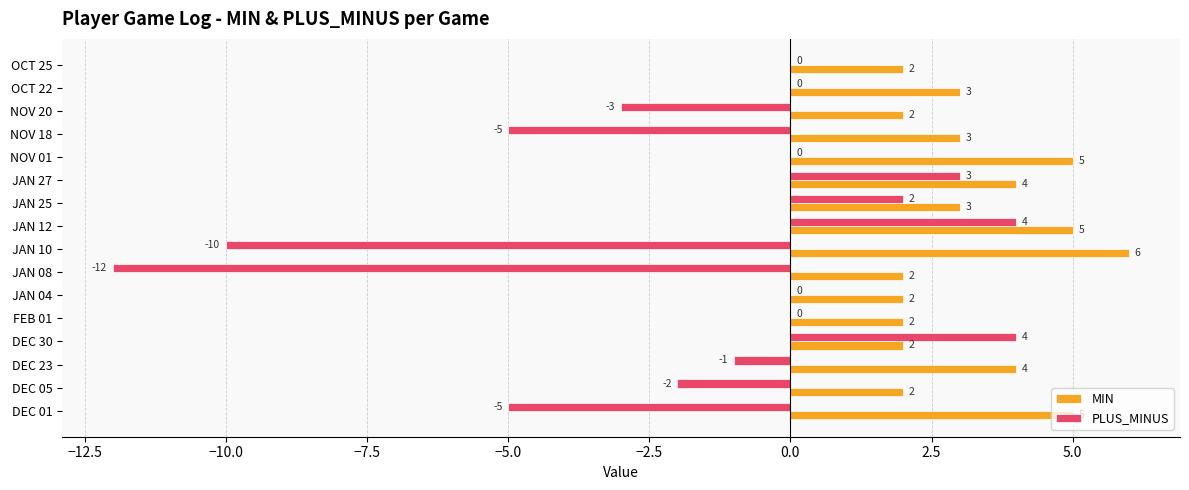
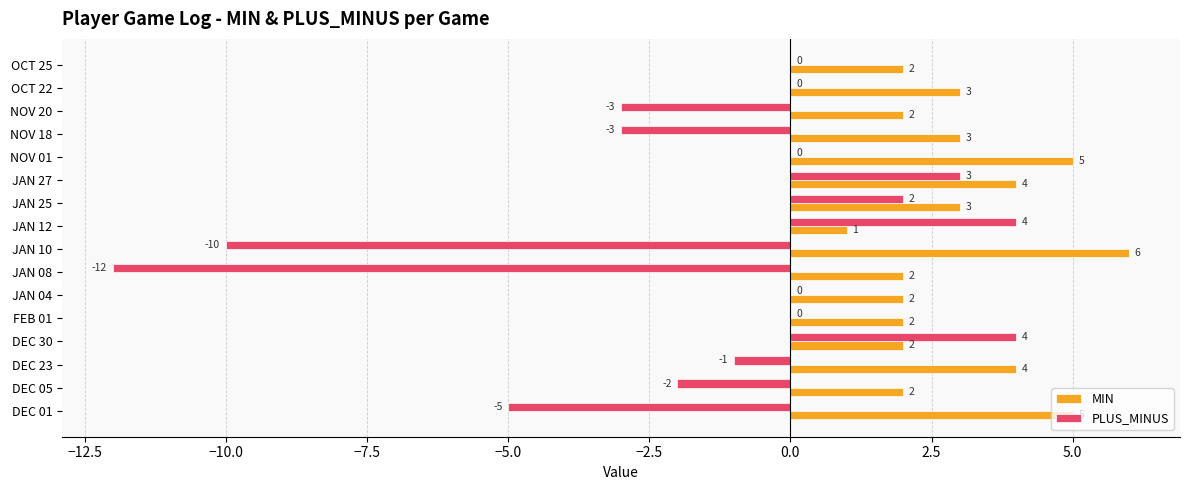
  {
    "MIN": {
      "OCT 25": 2,
      "OCT 22": 3,
      "NOV 20": 2,
      "NOV 18": 3,
      "NOV 01": 5,
      "JAN 27": 4,
      "JAN 25": 3,
-     "JAN 12": 5,
+     "JAN 12": 1,
      "JAN 10": 6,
      "JAN 08": 2,
      "JAN 04": 2,
      "FEB 01": 2,
      "DEC 30": 2,
      "DEC 23": 4,
      "DEC 05": 2
    },
    "PLUS_MINUS": {
      "OCT 25": 0,
      "OCT 22": 0,
      "NOV 20": -3,
-     "NOV 18": -5,
+     "NOV 18": -3,
      "NOV 01": 0,
      "JAN 27": 3,
      "JAN 25": 2,
      "JAN 12": 4,
      "JAN 10": -10,
      "JAN 08": -12,
      "JAN 04": 0,
      "FEB 01": 0,
      "DEC 30": 4,
      "DEC 23": -1,
      "DEC 05": -2,
      "DEC 01": -5
    }
  }
